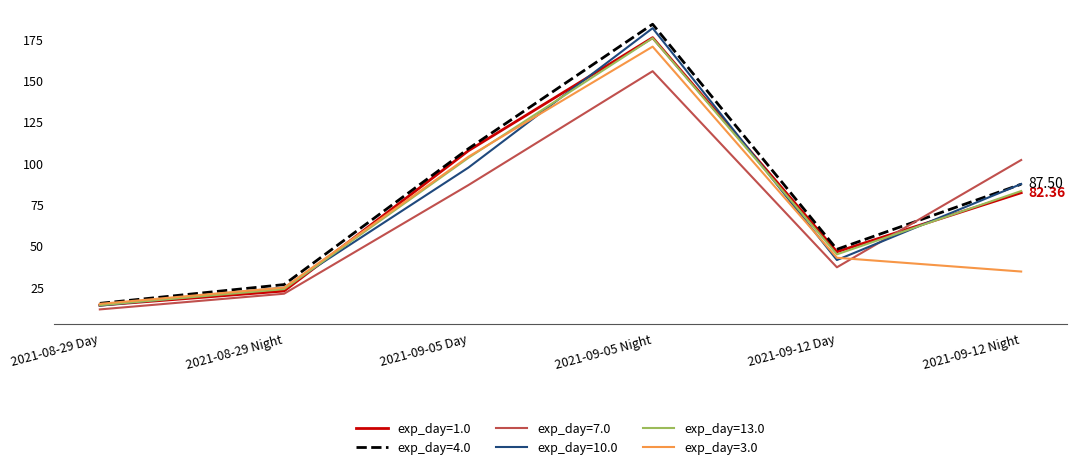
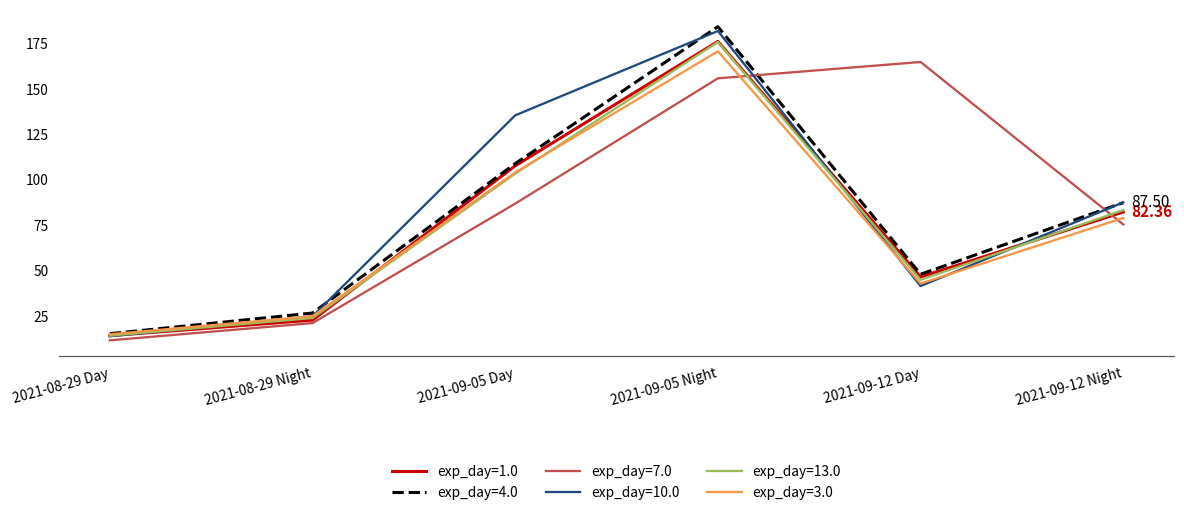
  {
    "exp_day=4.0": {
      "2021-08-29 Night": 27,
      "2021-09-05 Night": 184
    },
    "exp_day=7.0": {
      "2021-08-29 Day": 12,
      "2021-08-29 Night": 21,
      "2021-09-05 Day": 87,
      "2021-09-05 Night": 156,
-     "2021-09-12 Day": 37,
-     "2021-09-12 Night": 102
+     "2021-09-12 Day": 165,
+     "2021-09-12 Night": 76
    },
    "exp_day=10.0": {
-     "2021-09-05 Day": 98,
+     "2021-09-05 Day": 135,
      "2021-09-05 Night": 182
    },
    "exp_day=13.0": {
      "2021-09-12 Day": 45
    },
    "exp_day=3.0": {
      "2021-09-05 Night": 171,
-     "2021-09-12 Night": 35
+     "2021-09-12 Night": 79
    }
  }
